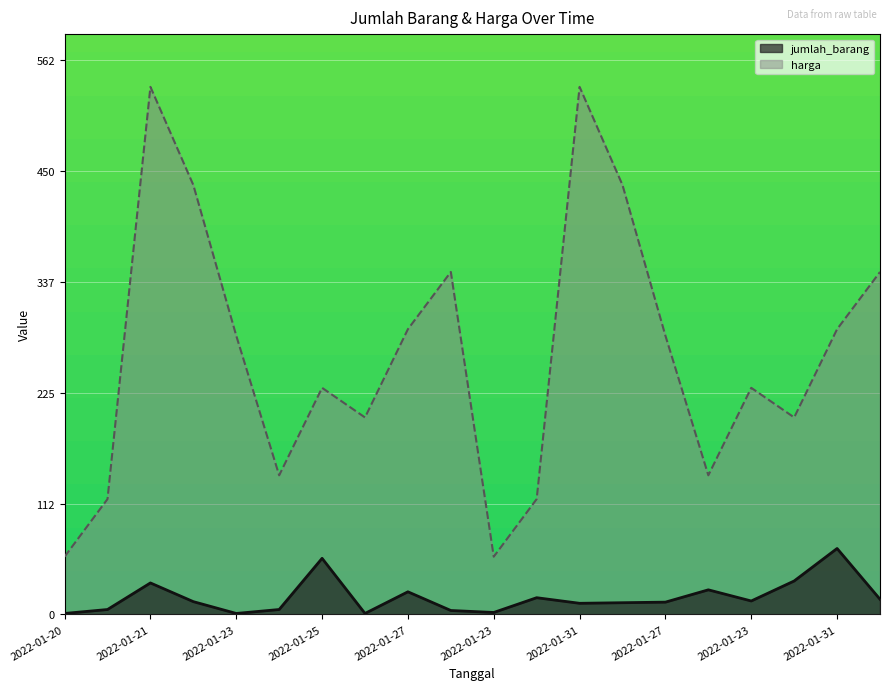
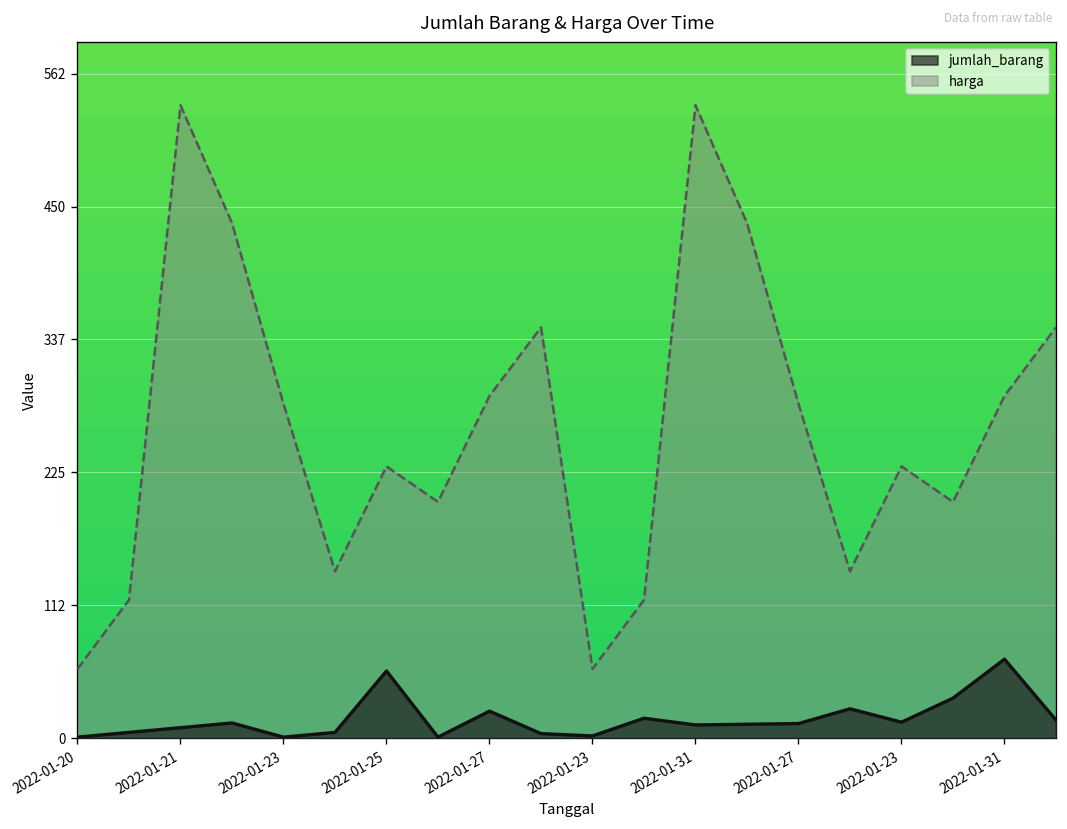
  {
    "jumlah_barang": {
-     "2022-01-21": 30,
+     "2022-01-21": 10,
      "2022-01-25": 60
    },
    "harga": {
      "2022-01-21": 540,
      "2022-01-25": 230
    }
  }
